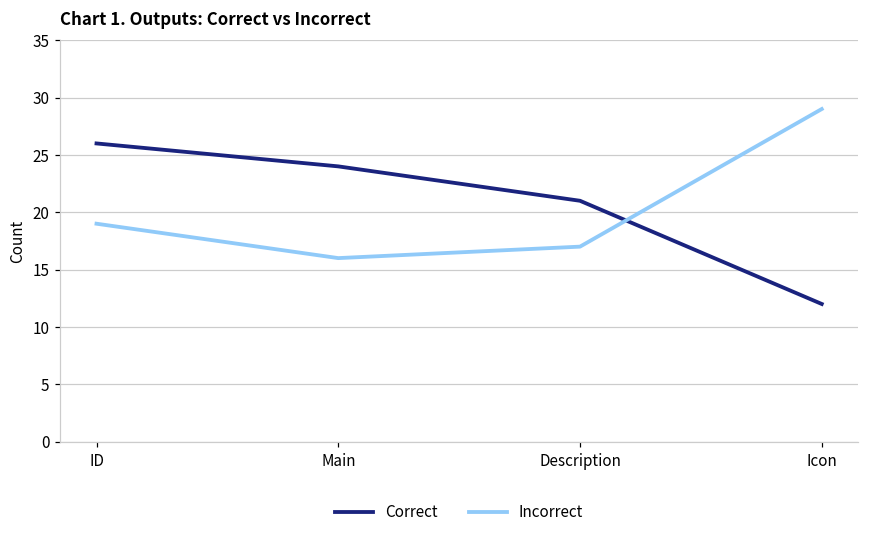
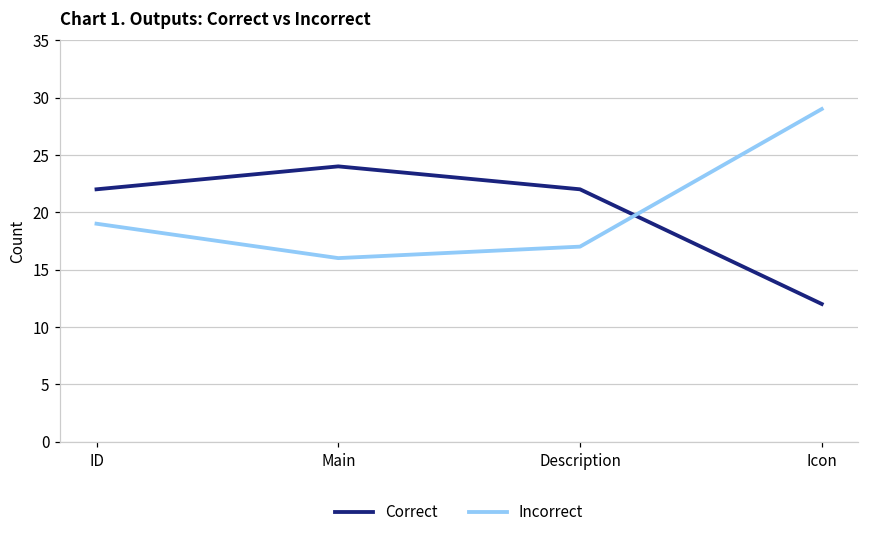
  {
    "Correct": {
-     "ID": 26,
+     "ID": 22,
      "Main": 24,
-     "Description": 21,
+     "Description": 22,
      "Icon": 12
    },
    "Incorrect": {
      "ID": 19,
      "Main": 16,
      "Description": 17,
      "Icon": 29
    }
  }
